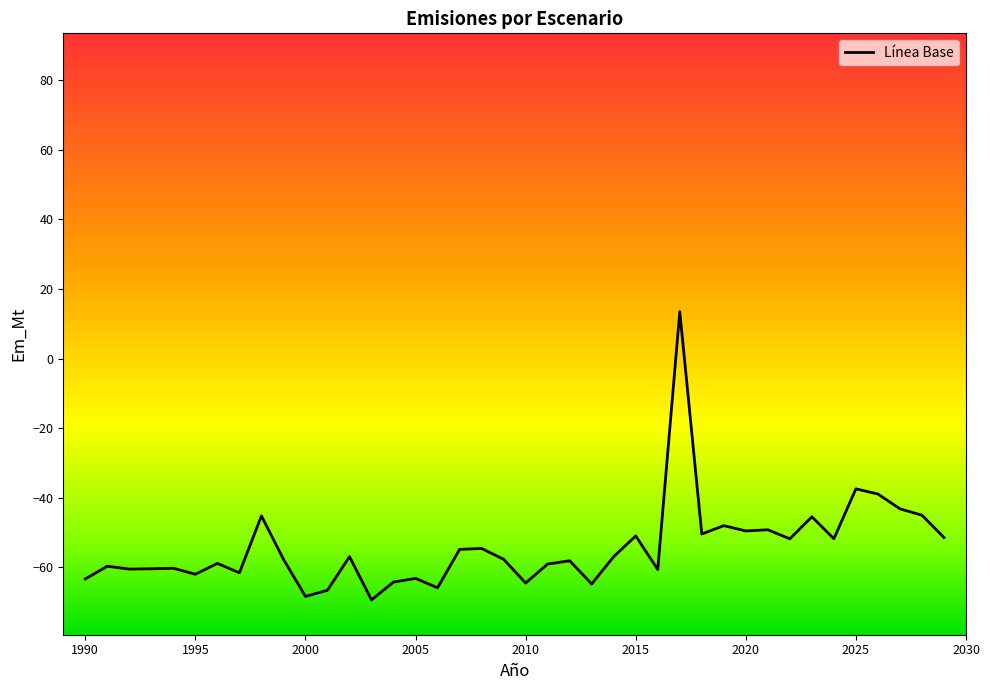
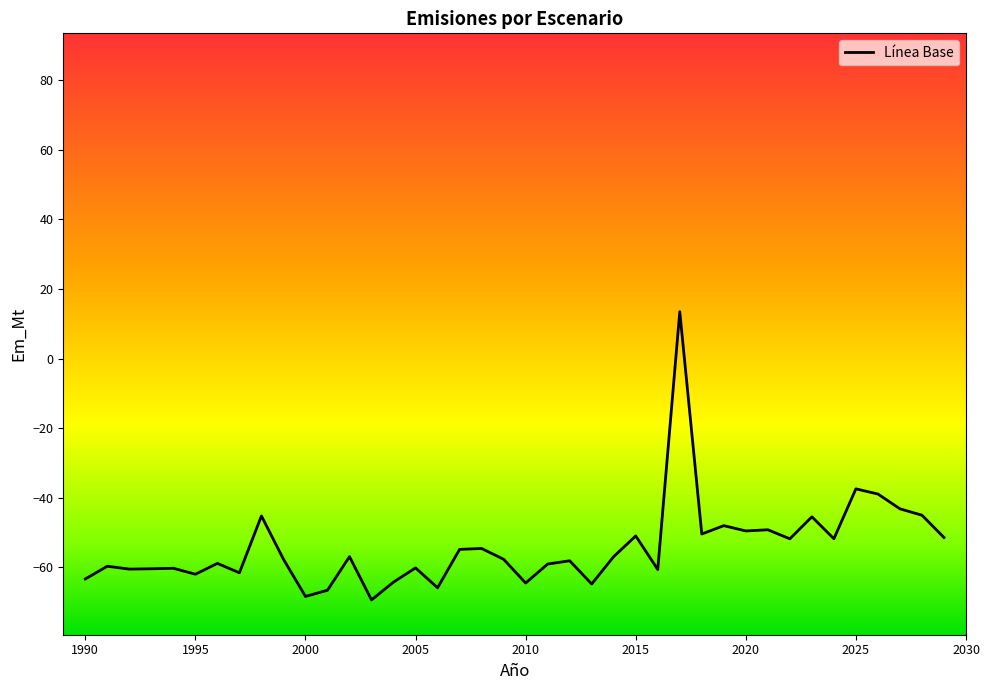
  {
    "1990": -63,
    "1995": -62,
    "2000": -68,
-   "2005": -63,
+   "2005": -60,
    "2010": -64,
    "2015": -51,
    "2020": -50,
    "2025": -37
  }
